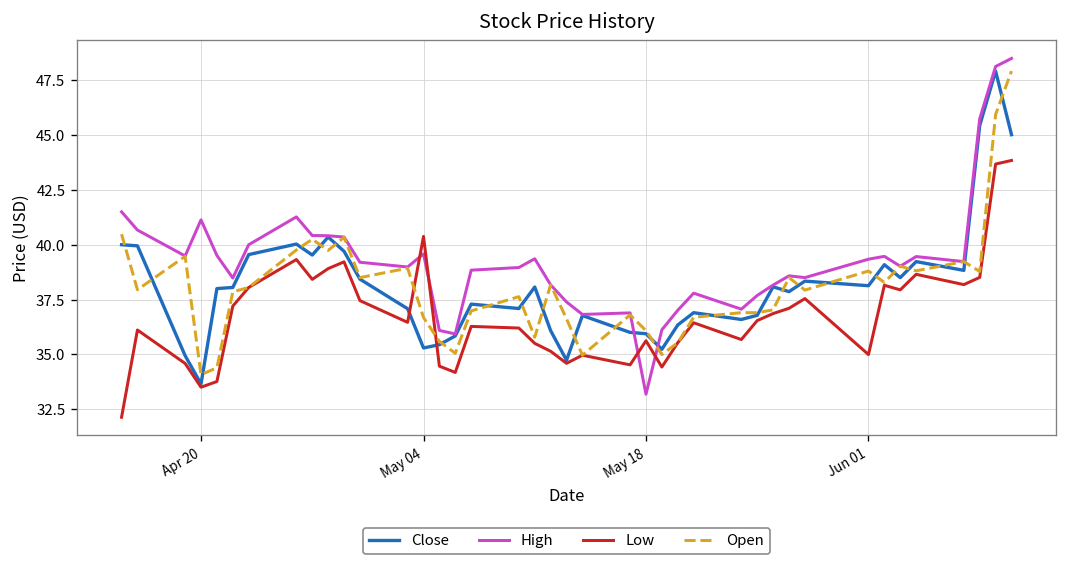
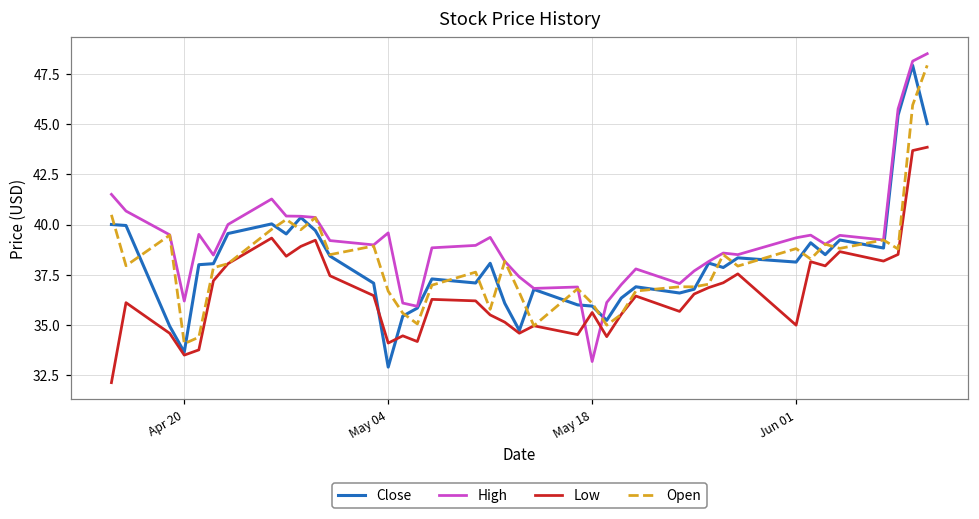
  {
    "Close": {
      "Apr 20": 33.7,
-     "May 04": 35.3,
+     "May 04": 32.9,
      "May 18": 35.9,
      "Jun 01": 38.1
    },
    "High": {
-     "Apr 20": 41.1,
+     "Apr 20": 36.2,
      "May 04": 39.6,
      "May 18": 33.2,
      "Jun 01": 39.3
    },
    "Low": {
      "Apr 20": 33.5,
-     "May 04": 40.4,
+     "May 04": 34.1,
      "May 18": 35.6,
      "Jun 01": 35.0
    },
    "Open": {
      "Apr 20": 34.1,
      "May 04": 36.7,
      "May 18": 36.1,
      "Jun 01": 38.8
    }
  }
